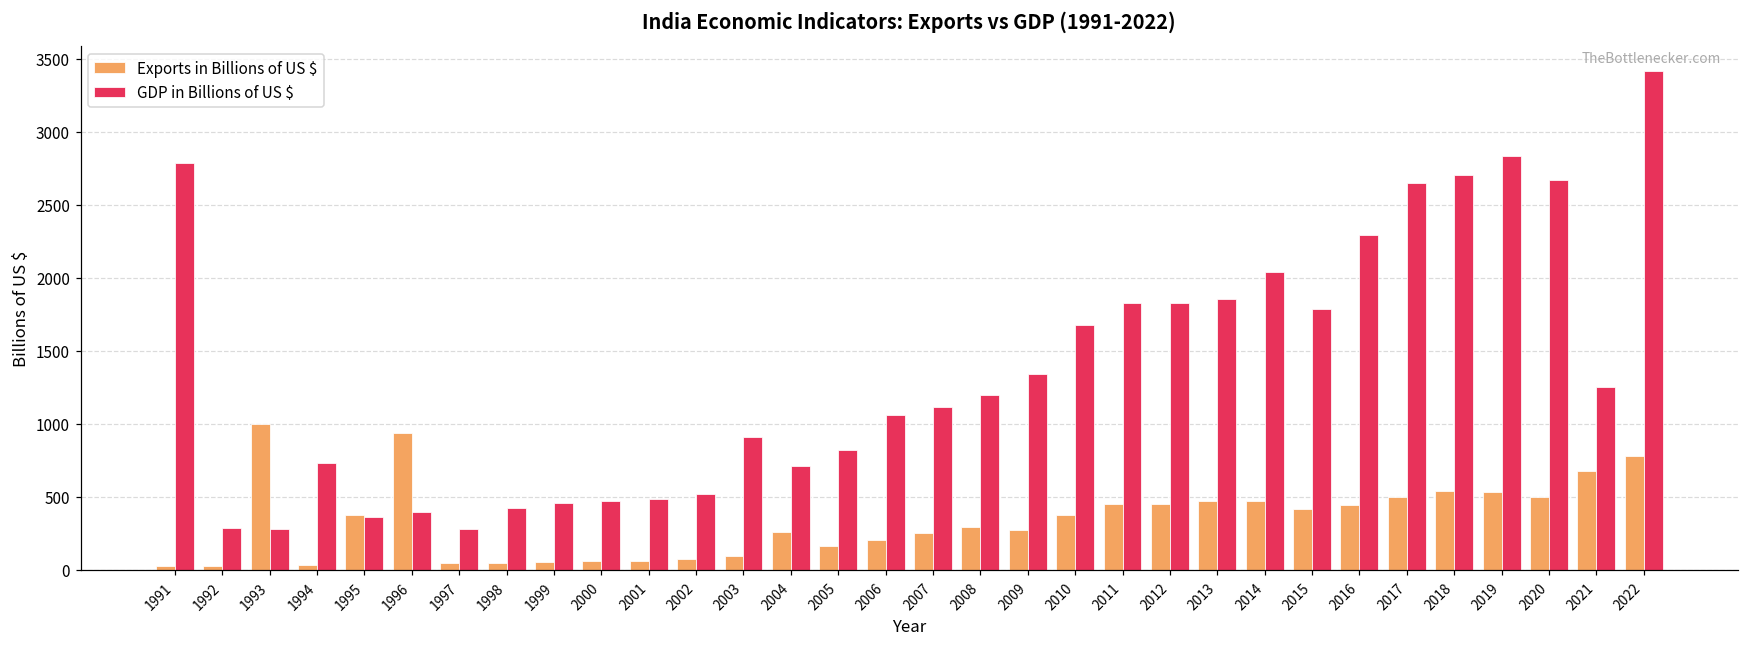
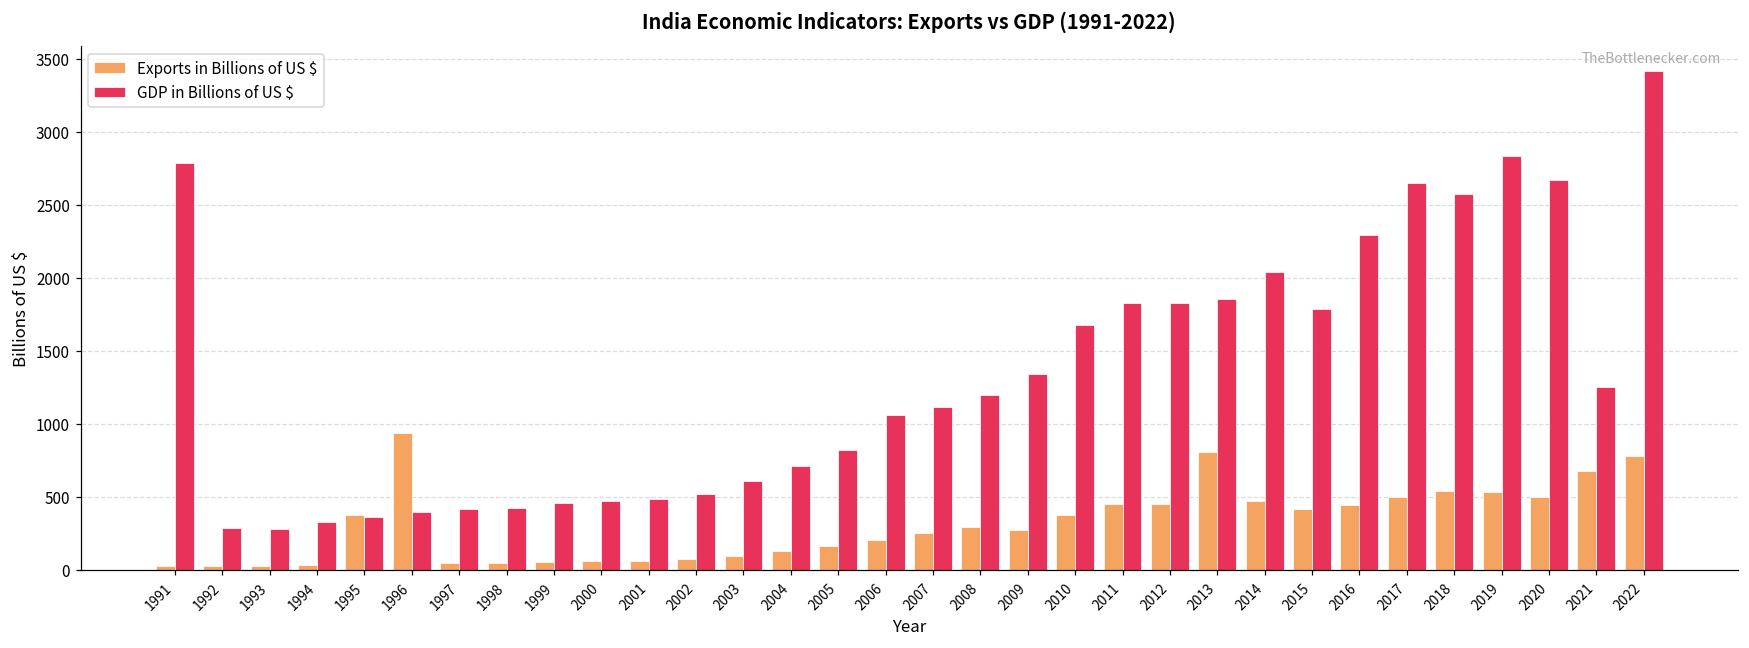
  {
    "Exports in Billions of US $": {
      "1991": 20,
      "1992": 30,
-     "1993": 1000,
+     "1993": 30,
      "1994": 30,
      "1995": 380,
      "1996": 940,
      "1997": 40,
      "1998": 50,
      "1999": 50,
      "2000": 60,
      "2001": 60,
      "2002": 70,
      "2003": 90,
-     "2004": 260,
+     "2004": 130,
      "2005": 160,
      "2006": 200,
      "2007": 250,
      "2008": 290,
      "2009": 270,
      "2010": 380,
      "2011": 450,
      "2012": 450,
-     "2013": 470,
+     "2013": 800,
      "2014": 470,
      "2015": 420,
      "2016": 440,
      "2017": 500,
      "2018": 540,
      "2019": 530,
      "2020": 500,
      "2021": 680,
      "2022": 780
    },
    "GDP in Billions of US $": {
      "1991": 2780,
      "1992": 290,
      "1993": 280,
-     "1994": 730,
+     "1994": 330,
      "1995": 360,
      "1996": 390,
-     "1997": 280,
+     "1997": 420,
      "1998": 420,
      "1999": 460,
      "2000": 470,
      "2001": 490,
      "2002": 510,
-     "2003": 910,
+     "2003": 610,
      "2004": 710,
      "2005": 820,
      "2006": 1060,
      "2007": 1110,
      "2008": 1200,
      "2009": 1340,
      "2010": 1680,
      "2011": 1820,
      "2012": 1830,
      "2013": 1860,
      "2014": 2040,
      "2015": 1790,
      "2016": 2290,
      "2017": 2650,
-     "2018": 2700,
+     "2018": 2570,
      "2019": 2840,
      "2020": 2670,
      "2021": 1250,
      "2022": 3420
    }
  }
